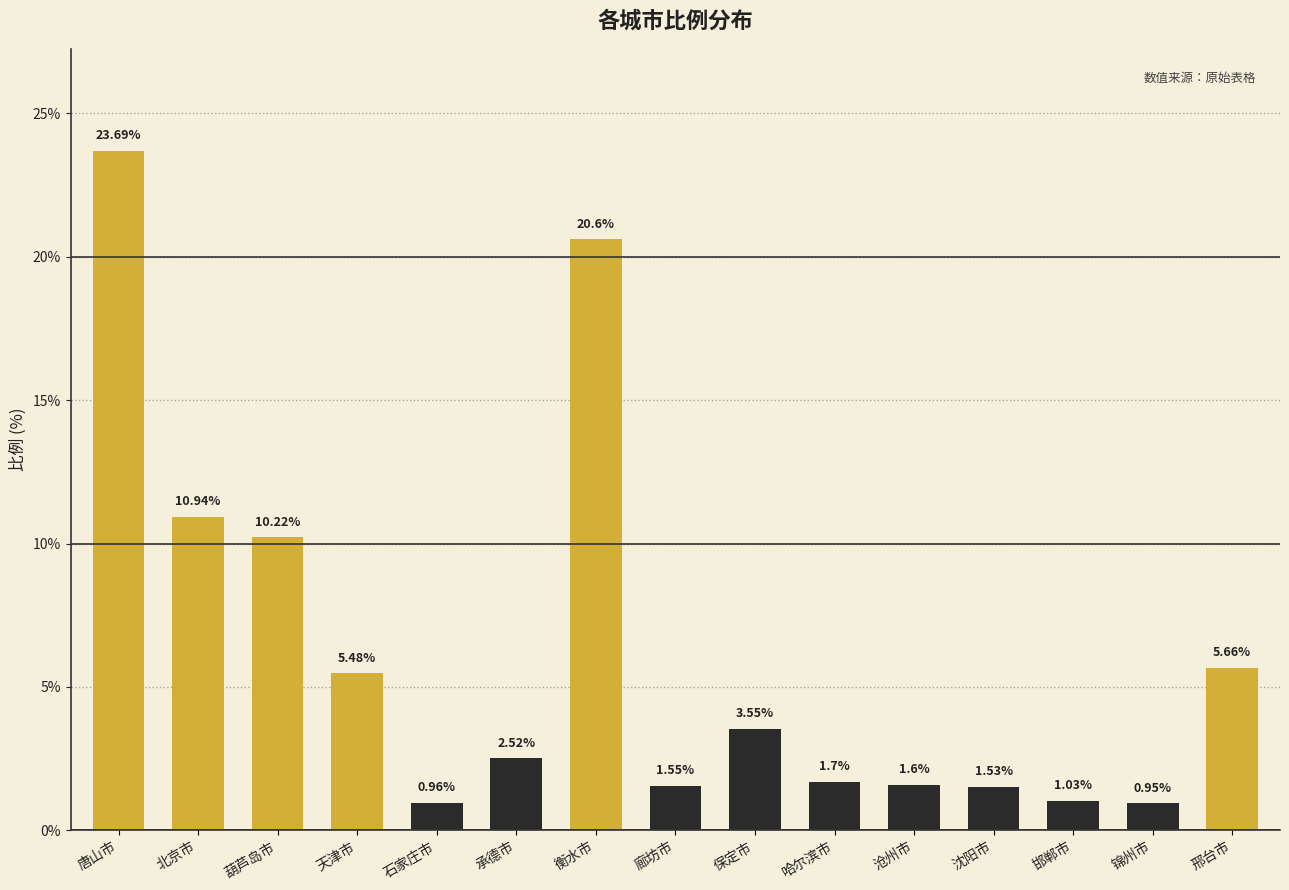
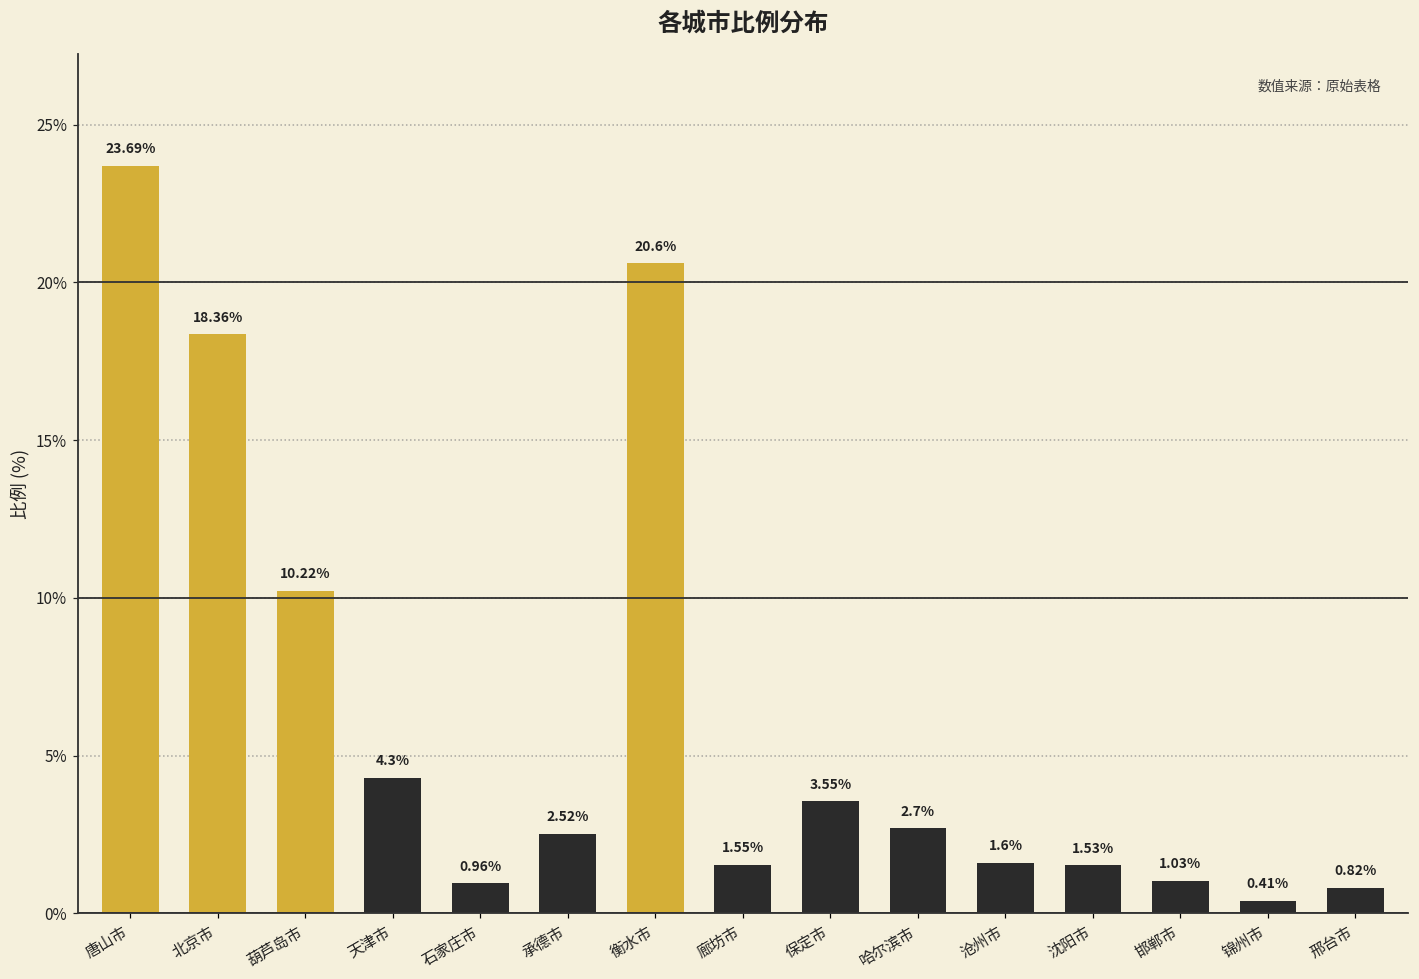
  {
    "唐山市": "23.69%",
-   "北京市": "10.94%",
+   "北京市": "18.36%",
    "葫芦岛市": "10.22%",
-   "天津市": "5.48%",
+   "天津市": "4.3%",
    "石家庄市": "0.96%",
    "承德市": "2.52%",
    "衡水市": "20.6%",
    "廊坊市": "1.55%",
    "保定市": "3.55%",
-   "哈尔滨市": "1.7%",
+   "哈尔滨市": "2.7%",
    "沧州市": "1.6%",
    "沈阳市": "1.53%",
    "邯郸市": "1.03%",
-   "锦州市": "0.95%",
-   "邢台市": "5.66%"
+   "锦州市": "0.41%",
+   "邢台市": "0.82%"
  }
